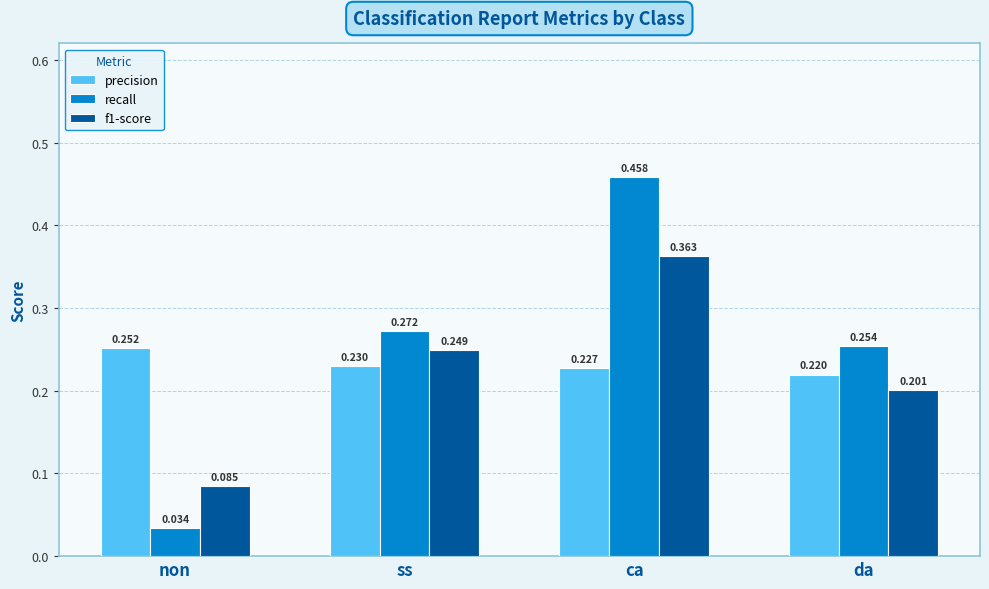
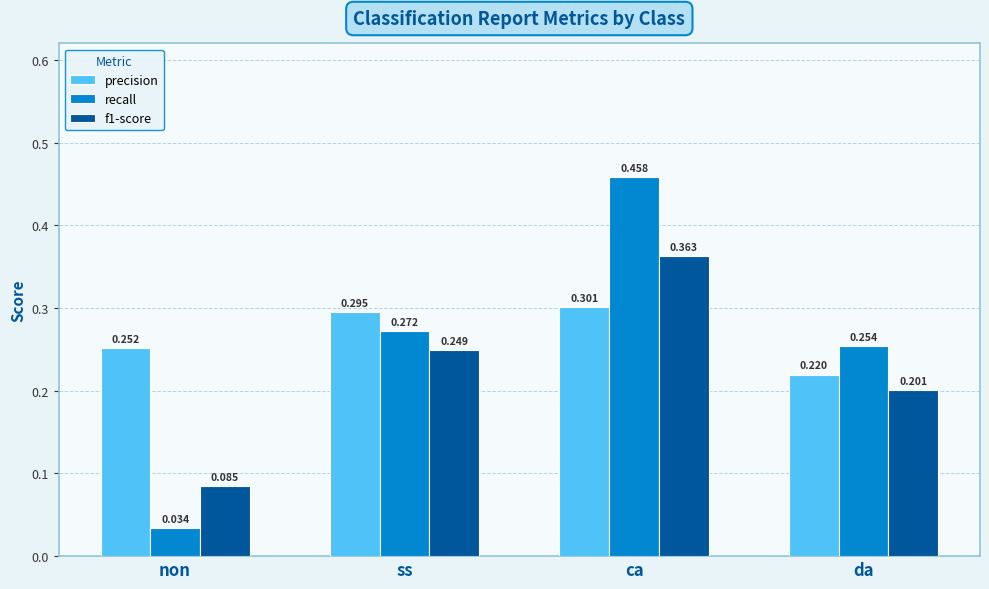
  {
    "precision": {
      "non": 0.252,
-     "ss": 0.230,
-     "ca": 0.227,
+     "ss": 0.295,
+     "ca": 0.301,
      "da": 0.220
    },
    "recall": {
      "non": 0.034,
      "ss": 0.272,
      "ca": 0.458,
      "da": 0.254
    },
    "f1-score": {
      "non": 0.085,
      "ss": 0.249,
      "ca": 0.363,
      "da": 0.201
    }
  }
